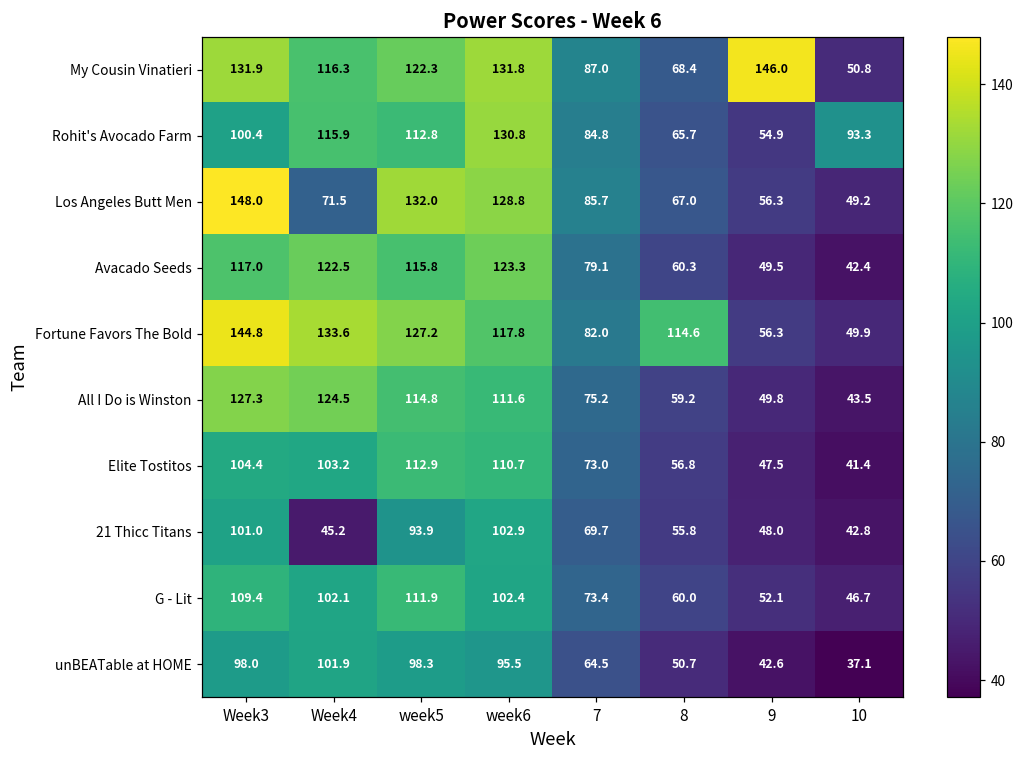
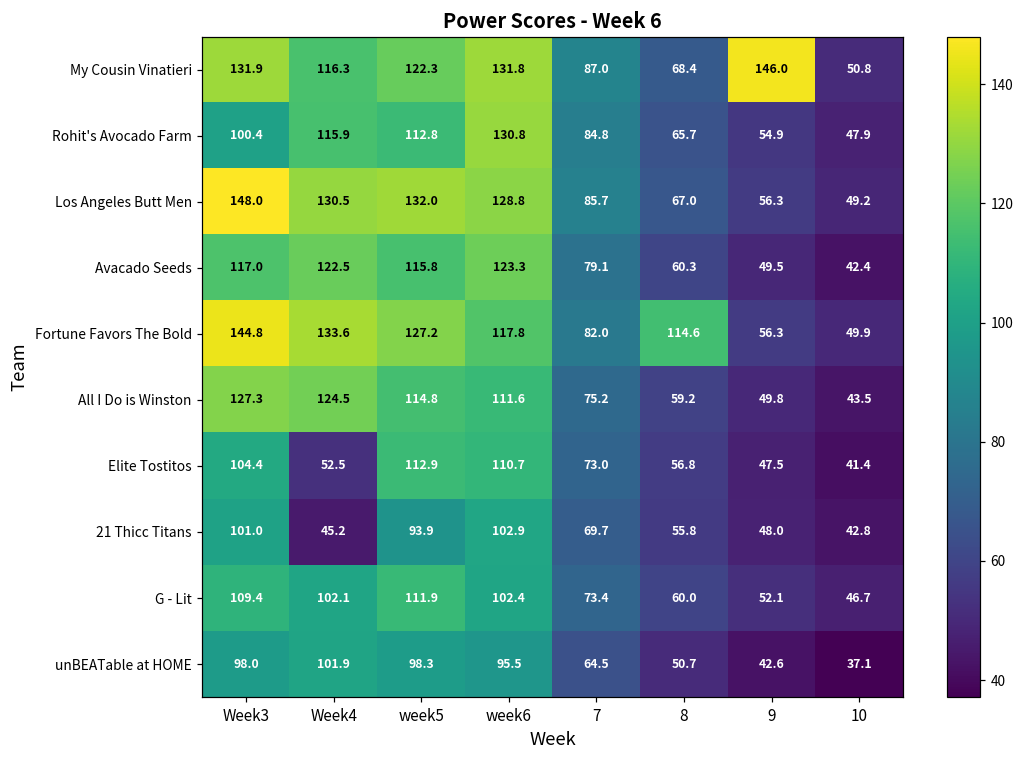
  {
    "My Cousin Vinatieri": {
      "Week3": 131.9,
      "Week4": 116.3,
      "week5": 122.3,
      "week6": 131.8,
      "7": 87.0,
      "8": 68.4,
      "9": 146.0,
      "10": 50.8
    },
    "Rohit's Avocado Farm": {
      "Week3": 100.4,
      "Week4": 115.9,
      "week5": 112.8,
      "week6": 130.8,
      "7": 84.8,
      "8": 65.7,
      "9": 54.9,
-     "10": 93.3
+     "10": 47.9
    },
    "Los Angeles Butt Men": {
      "Week3": 148.0,
-     "Week4": 71.5,
+     "Week4": 130.5,
      "week5": 132.0,
      "week6": 128.8,
      "7": 85.7,
      "8": 67.0,
      "9": 56.3,
      "10": 49.2
    },
    "Avacado Seeds": {
      "Week3": 117.0,
      "Week4": 122.5,
      "week5": 115.8,
      "week6": 123.3,
      "7": 79.1,
      "8": 60.3,
      "9": 49.5,
      "10": 42.4
    },
    "Fortune Favors The Bold": {
      "Week3": 144.8,
      "Week4": 133.6,
      "week5": 127.2,
      "week6": 117.8,
      "7": 82.0,
      "8": 114.6,
      "9": 56.3,
      "10": 49.9
    },
    "All I Do is Winston": {
      "Week3": 127.3,
      "Week4": 124.5,
      "week5": 114.8,
      "week6": 111.6,
      "7": 75.2,
      "8": 59.2,
      "9": 49.8,
      "10": 43.5
    },
    "Elite Tostitos": {
      "Week3": 104.4,
-     "Week4": 103.2,
+     "Week4": 52.5,
      "week5": 112.9,
      "week6": 110.7,
      "7": 73.0,
      "8": 56.8,
      "9": 47.5,
      "10": 41.4
    },
    "21 Thicc Titans": {
      "Week3": 101.0,
      "Week4": 45.2,
      "week5": 93.9,
      "week6": 102.9,
      "7": 69.7,
      "8": 55.8,
      "9": 48.0,
      "10": 42.8
    },
    "G - Lit": {
      "Week3": 109.4,
      "Week4": 102.1,
      "week5": 111.9,
      "week6": 102.4,
      "7": 73.4,
      "8": 60.0,
      "9": 52.1,
      "10": 46.7
    },
    "unBEATable at HOME": {
      "Week3": 98.0,
      "Week4": 101.9,
      "week5": 98.3,
      "week6": 95.5,
      "7": 64.5,
      "8": 50.7,
      "9": 42.6,
      "10": 37.1
    }
  }
